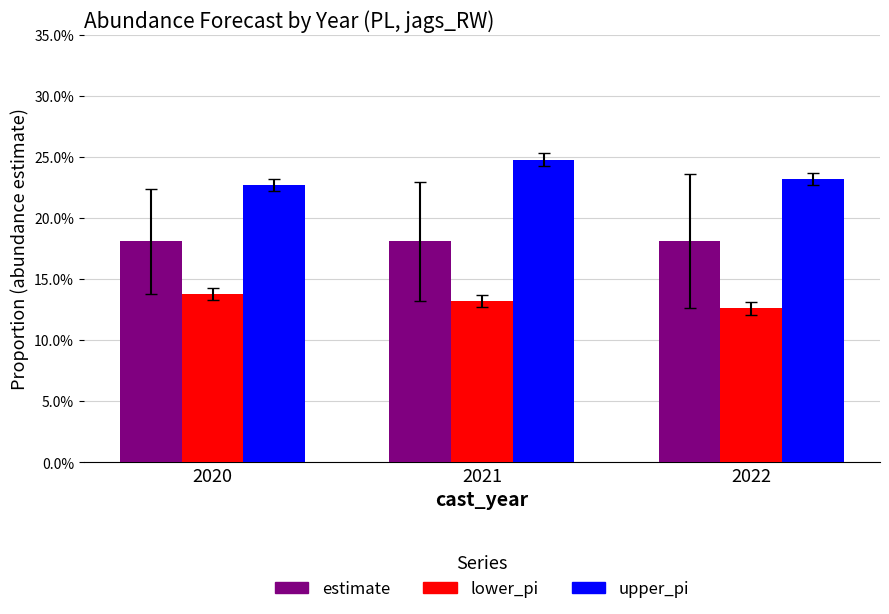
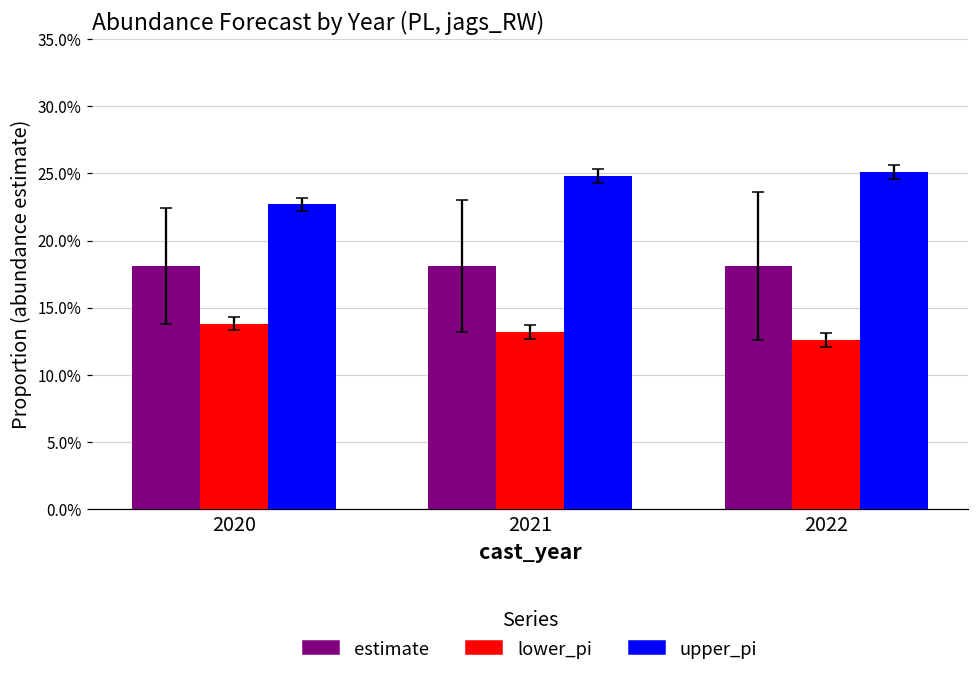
  {
    "estimate": {
      "2020": "18.1%",
      "2021": "18.1%",
      "2022": "18.1%"
    },
    "lower_pi": {
      "2020": "13.8%",
      "2021": "13.2%",
      "2022": "12.6%"
    },
    "upper_pi": {
      "2020": "22.7%",
      "2021": "24.8%",
-     "2022": "23.2%"
+     "2022": "25.1%"
    }
  }
